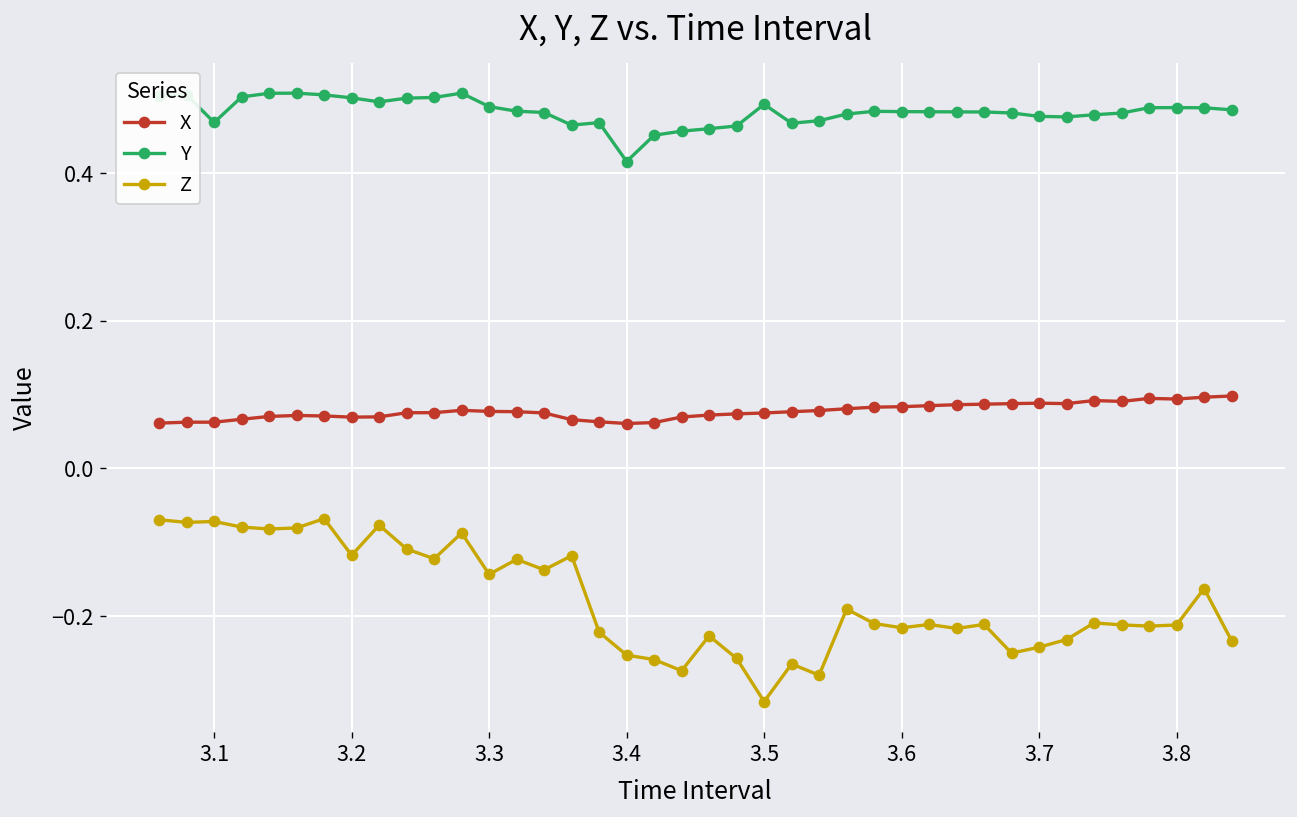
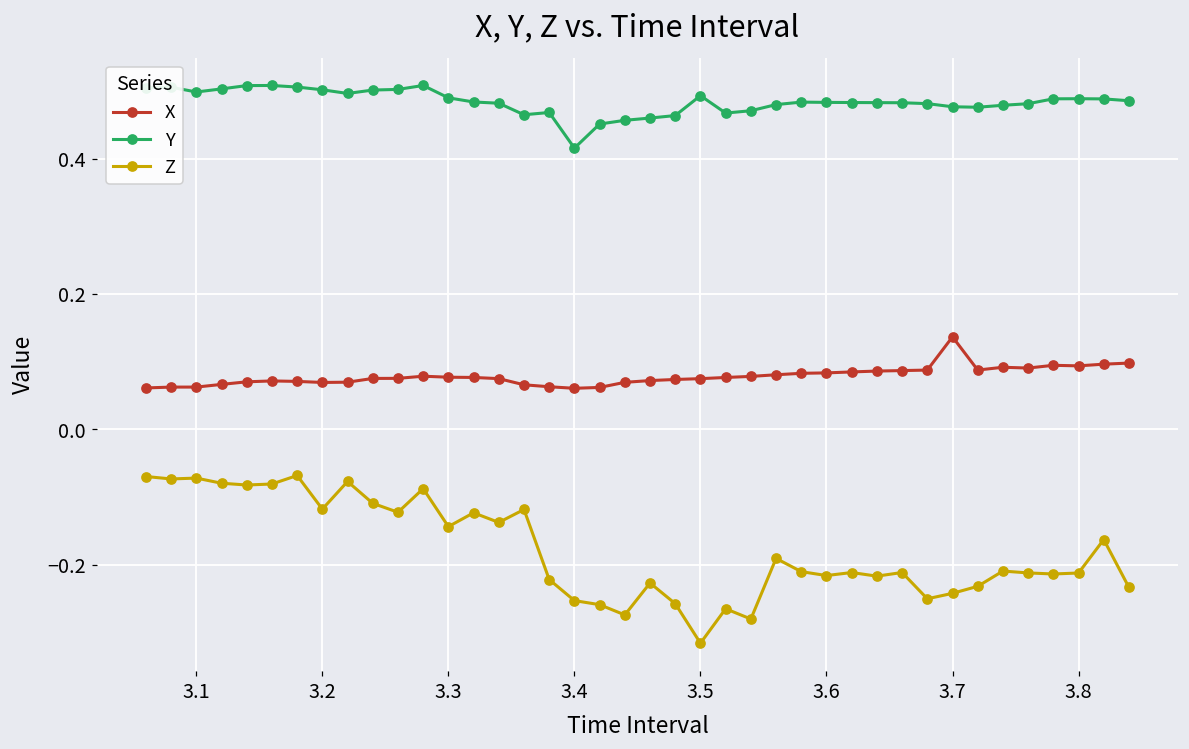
  {
    "X": {
      "3.1": 0.06,
      "3.2": 0.07,
      "3.3": 0.08,
      "3.4": 0.06,
      "3.5": 0.07,
      "3.6": 0.08,
-     "3.7": 0.09,
+     "3.7": 0.14,
      "3.8": 0.09
    },
    "Y": {
-     "3.1": 0.47,
+     "3.1": 0.50,
      "3.2": 0.50,
      "3.3": 0.49,
      "3.4": 0.42,
      "3.5": 0.49,
      "3.6": 0.48,
      "3.7": 0.48,
      "3.8": 0.49
    },
    "Z": {
      "3.1": -0.07,
      "3.2": -0.12,
      "3.3": -0.14,
      "3.4": -0.25,
      "3.5": -0.32,
      "3.6": -0.22,
      "3.7": -0.24,
      "3.8": -0.21
    }
  }
